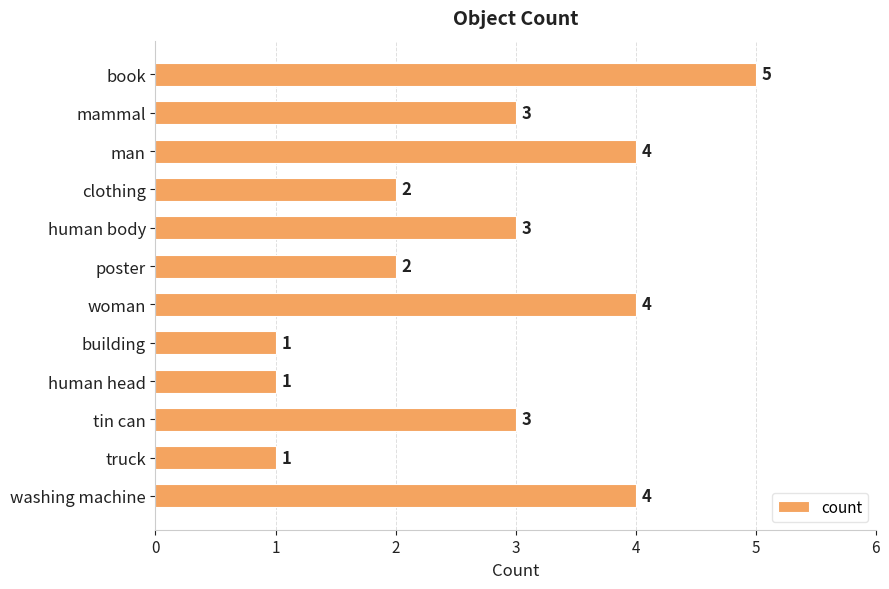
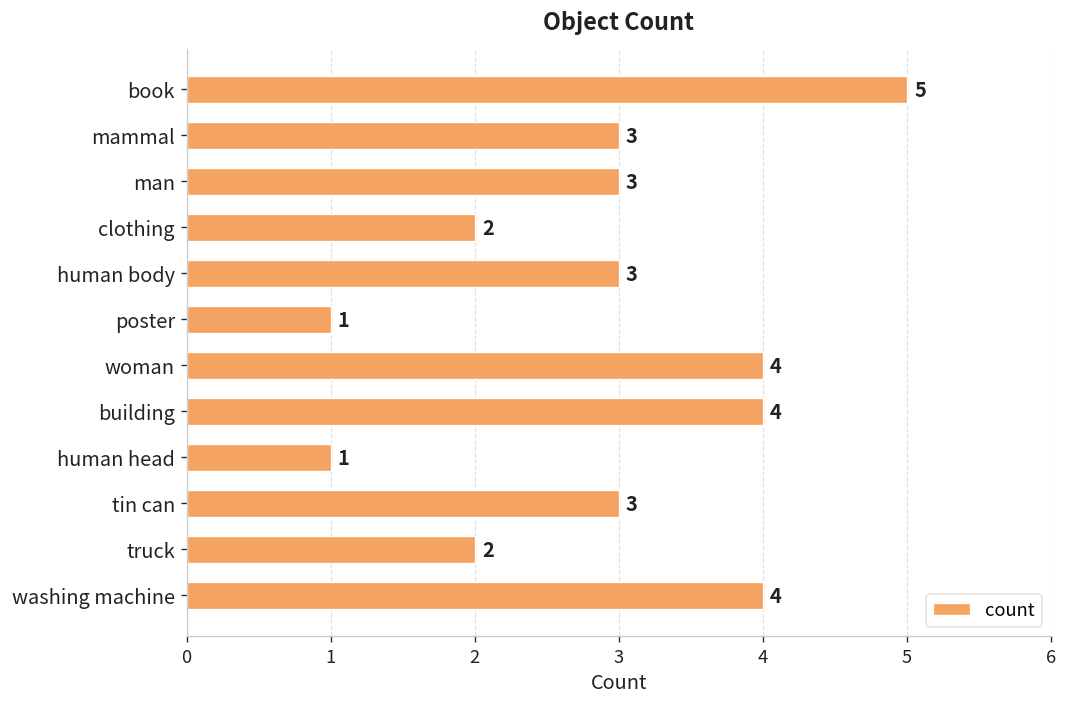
  {
    "book": 5,
    "mammal": 3,
-   "man": 4,
+   "man": 3,
    "clothing": 2,
    "human body": 3,
-   "poster": 2,
+   "poster": 1,
    "woman": 4,
-   "building": 1,
+   "building": 4,
    "human head": 1,
    "tin can": 3,
-   "truck": 1,
+   "truck": 2,
    "washing machine": 4
  }
